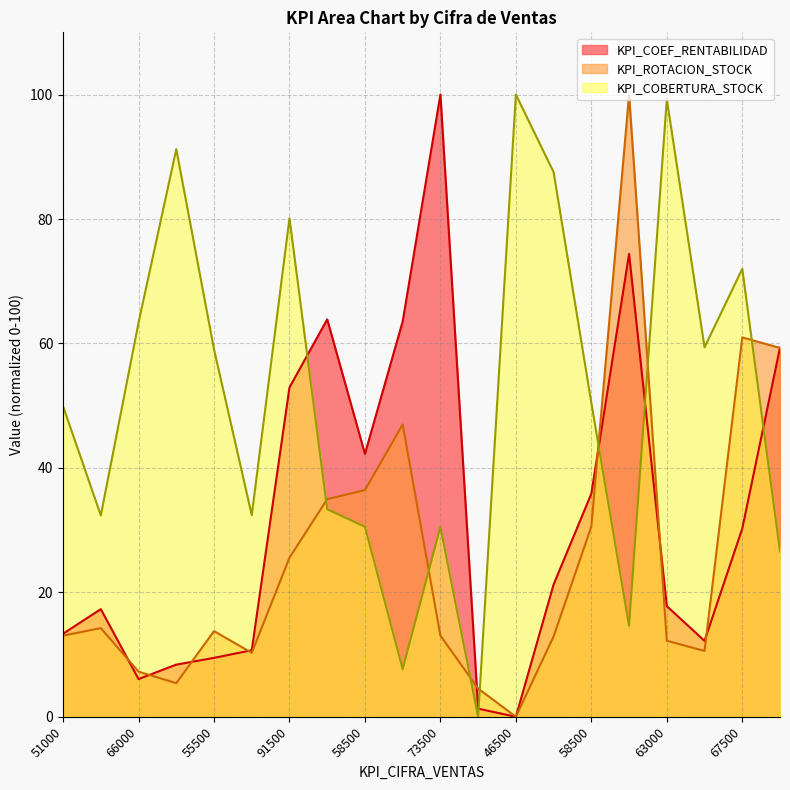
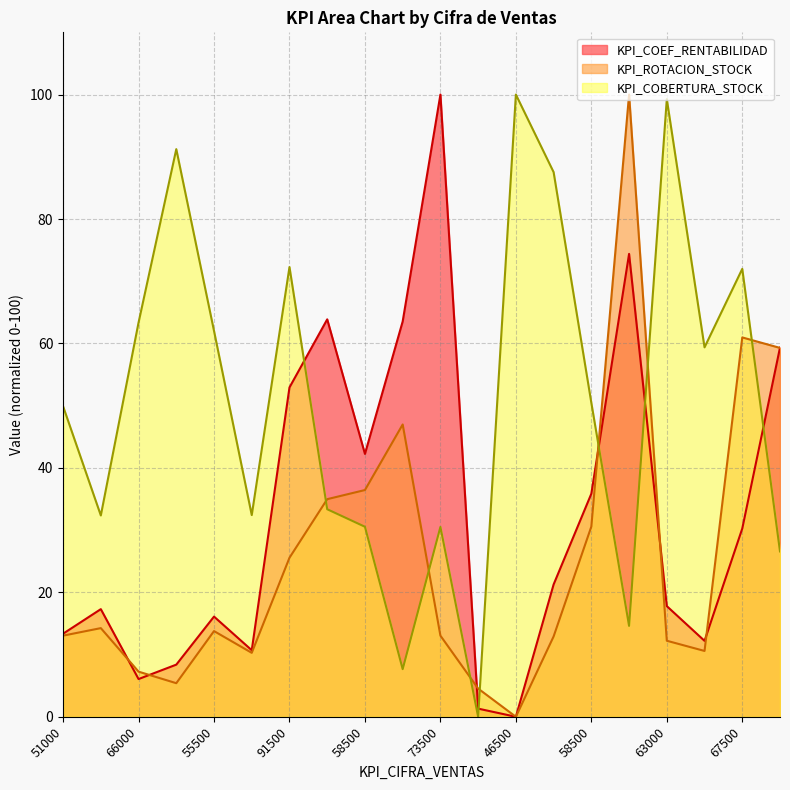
  {
    "KPI_COEF_RENTABILIDAD": {
      "66000": 6,
-     "55500": 9,
+     "55500": 16,
      "91500": 53,
      "73500": 100,
      "63000": 18,
      "67500": 30
    },
    "KPI_ROTACION_STOCK": {
      "66000": 7,
      "55500": 14,
      "91500": 26,
      "73500": 13,
      "63000": 12,
      "67500": 61
    },
    "KPI_COBERTURA_STOCK": {
      "51000": 50,
      "66000": 63,
-     "55500": 59,
-     "91500": 80,
+     "55500": 62,
+     "91500": 72,
      "73500": 31,
      "46500": 100,
      "67500": 72
    }
  }
